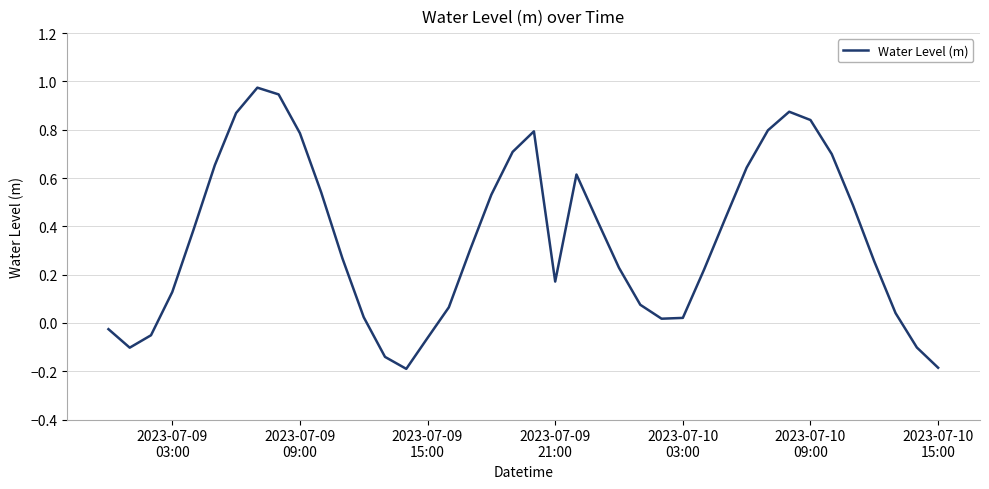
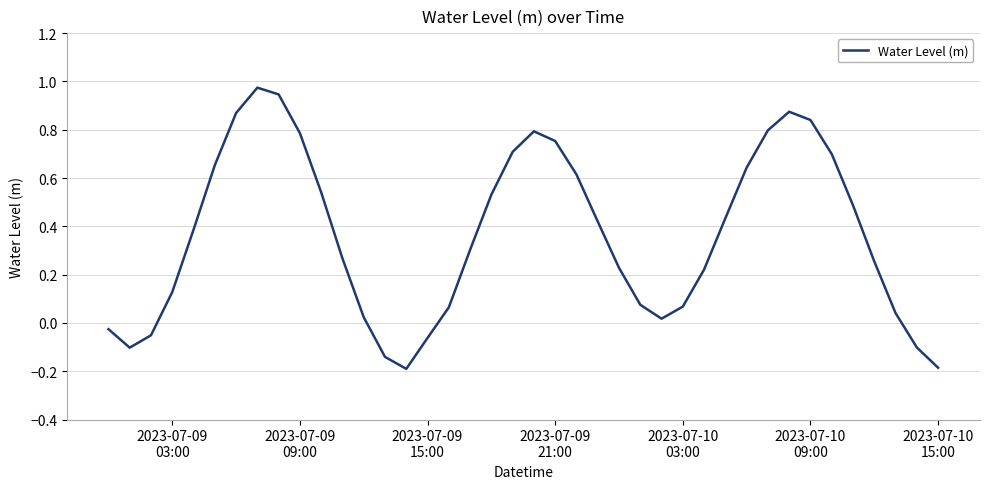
  {
    "2023-07-09 03:00": 0.13,
    "2023-07-09 09:00": 0.79,
    "2023-07-09 15:00": -0.06,
-   "2023-07-09 21:00": 0.17,
-   "2023-07-10 03:00": 0.02,
+   "2023-07-09 21:00": 0.75,
+   "2023-07-10 03:00": 0.07,
    "2023-07-10 09:00": 0.84,
    "2023-07-10 15:00": -0.19
  }
